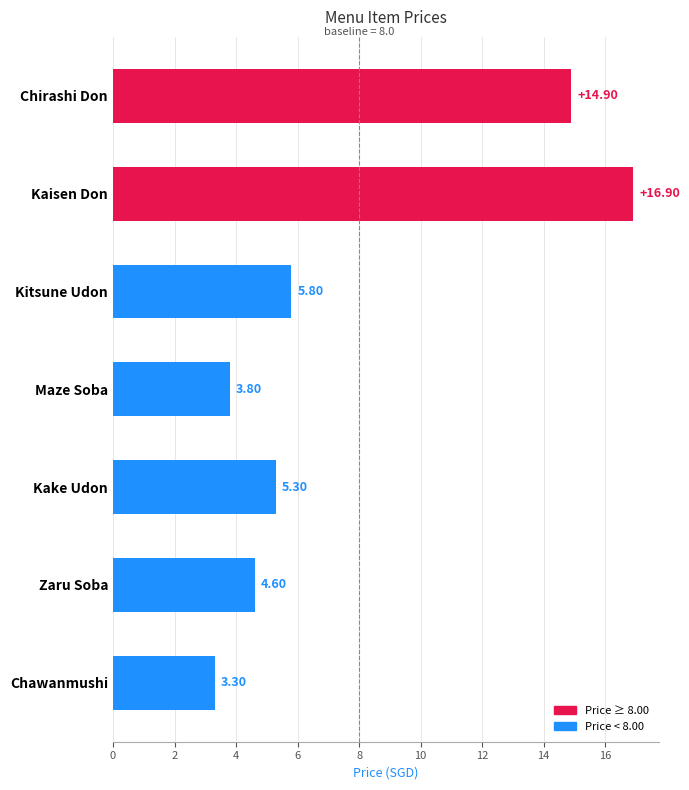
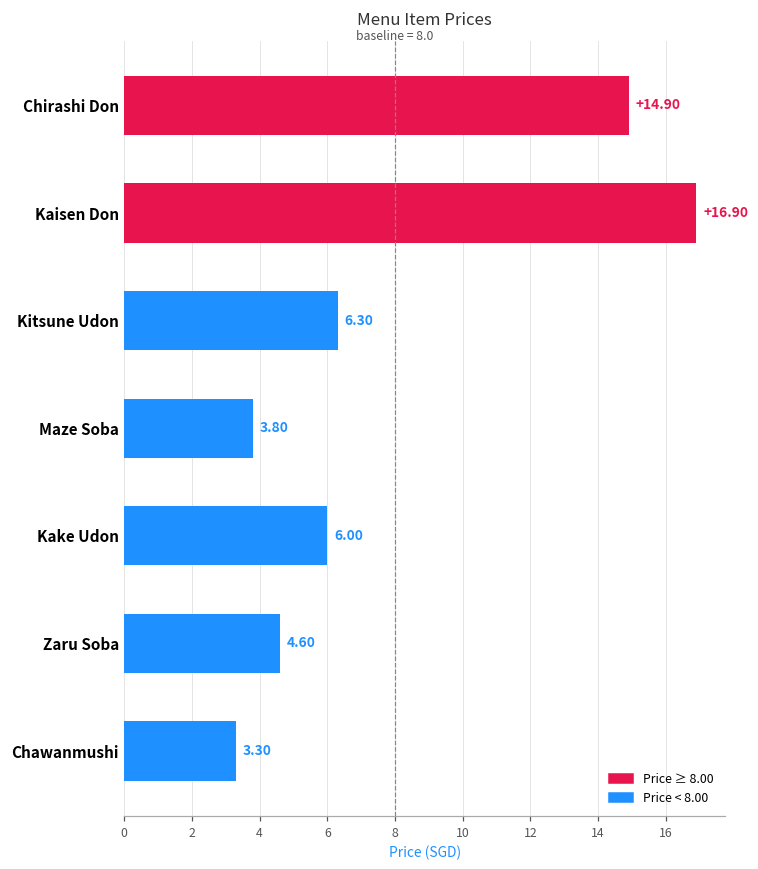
  {
    "Chirashi Don": "+14.90",
    "Kaisen Don": "+16.90",
-   "Kitsune Udon": "5.80",
+   "Kitsune Udon": "6.30",
    "Maze Soba": "3.80",
-   "Kake Udon": "5.30",
+   "Kake Udon": "6.00",
    "Zaru Soba": "4.60",
    "Chawanmushi": "3.30"
  }
